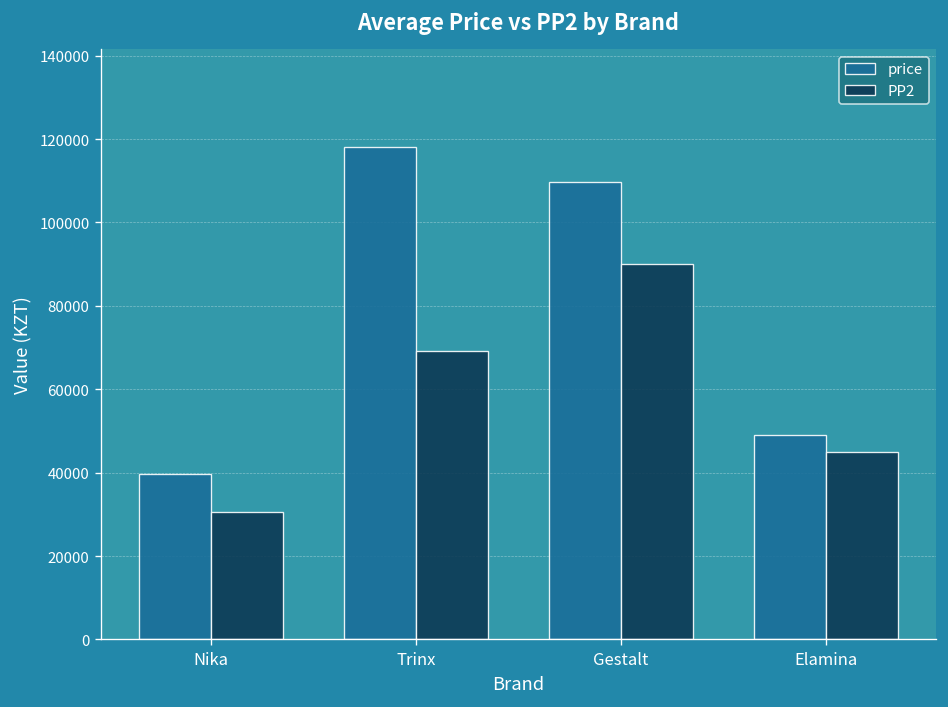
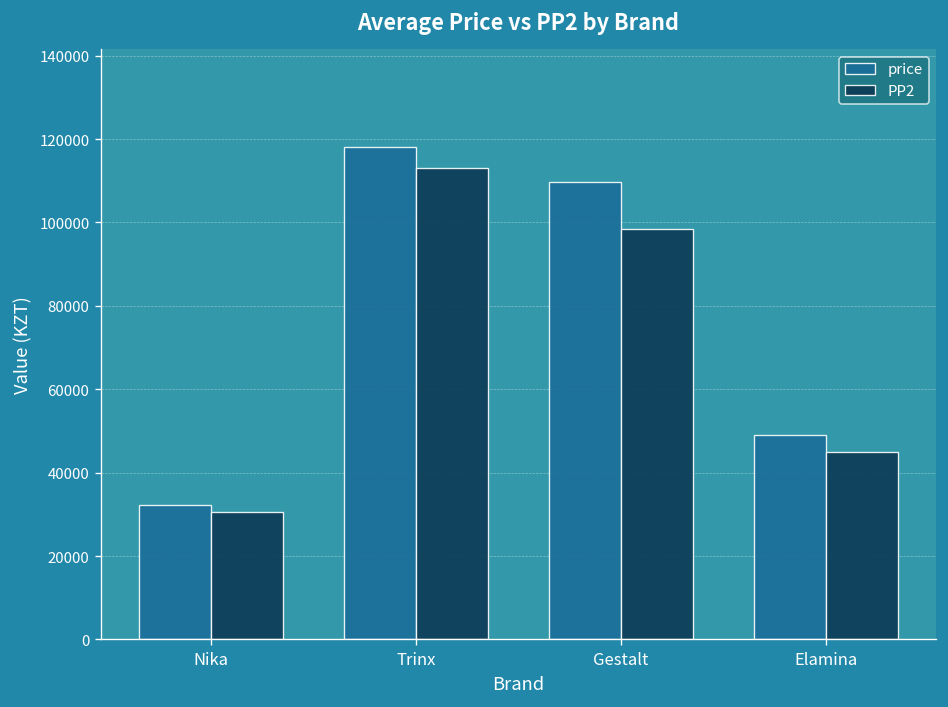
  {
    "price": {
-     "Nika": 40000,
+     "Nika": 32000,
      "Trinx": 118000,
      "Gestalt": 110000,
      "Elamina": 49000
    },
    "PP2": {
      "Nika": 31000,
-     "Trinx": 69000,
-     "Gestalt": 90000,
+     "Trinx": 113000,
+     "Gestalt": 98000,
      "Elamina": 45000
    }
  }
